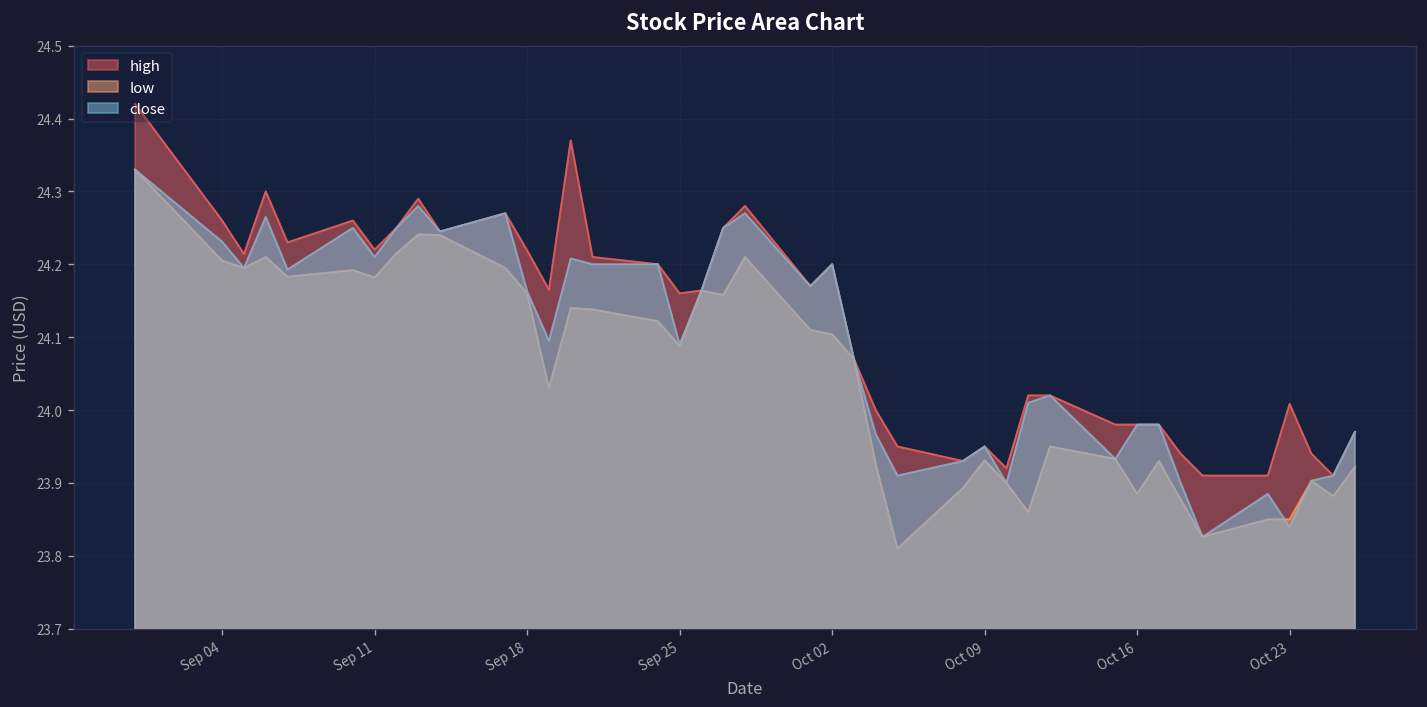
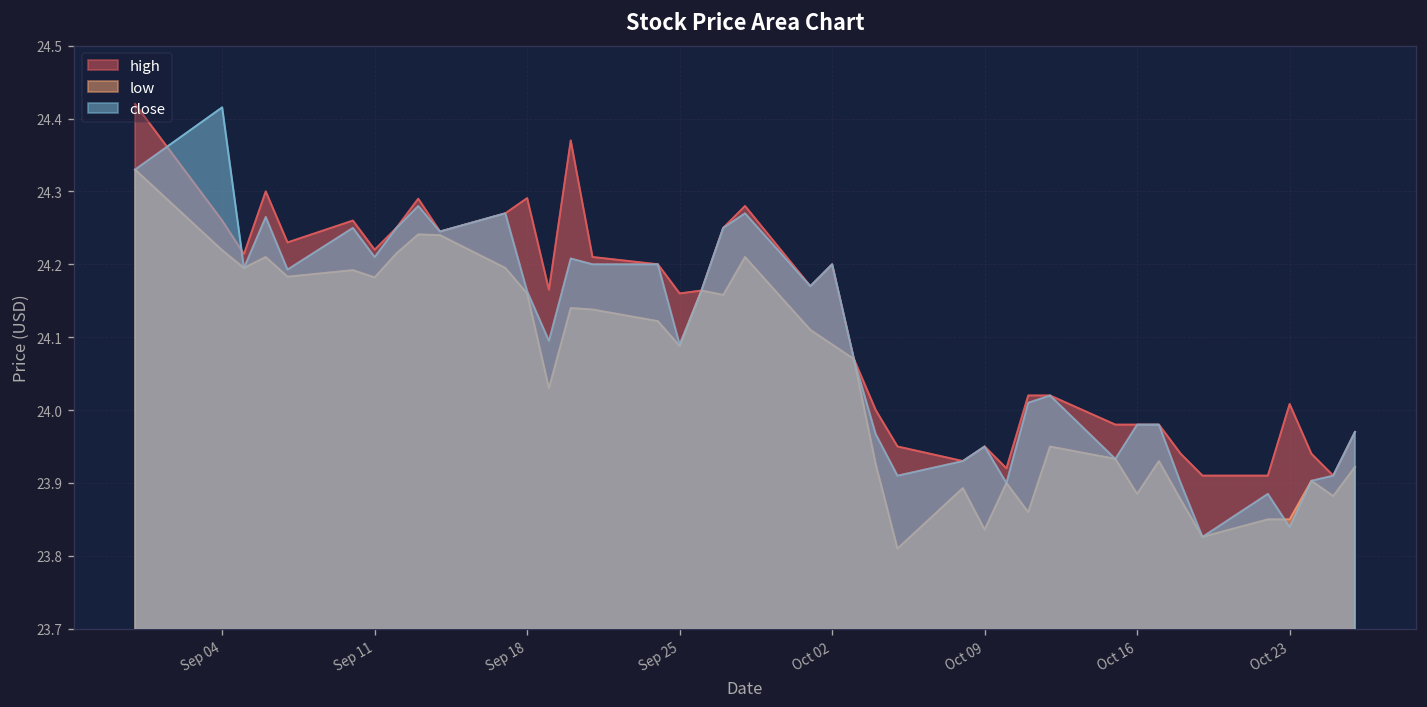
  {
    "high": {
      "Sep 04": 24.26,
      "Sep 11": 24.22,
-     "Sep 18": 24.22,
+     "Sep 18": 24.29,
      "Sep 25": 24.16,
      "Oct 23": 24.01
    },
    "low": {
-     "Sep 04": 24.20,
+     "Sep 04": 24.22,
      "Sep 11": 24.18,
-     "Oct 02": 24.10,
-     "Oct 09": 23.93,
+     "Oct 02": 24.09,
+     "Oct 09": 23.84,
      "Oct 16": 23.88,
      "Oct 23": 23.85
    },
    "close": {
-     "Sep 04": 24.23,
+     "Sep 04": 24.42,
      "Sep 11": 24.21,
      "Oct 23": 23.84
    }
  }
